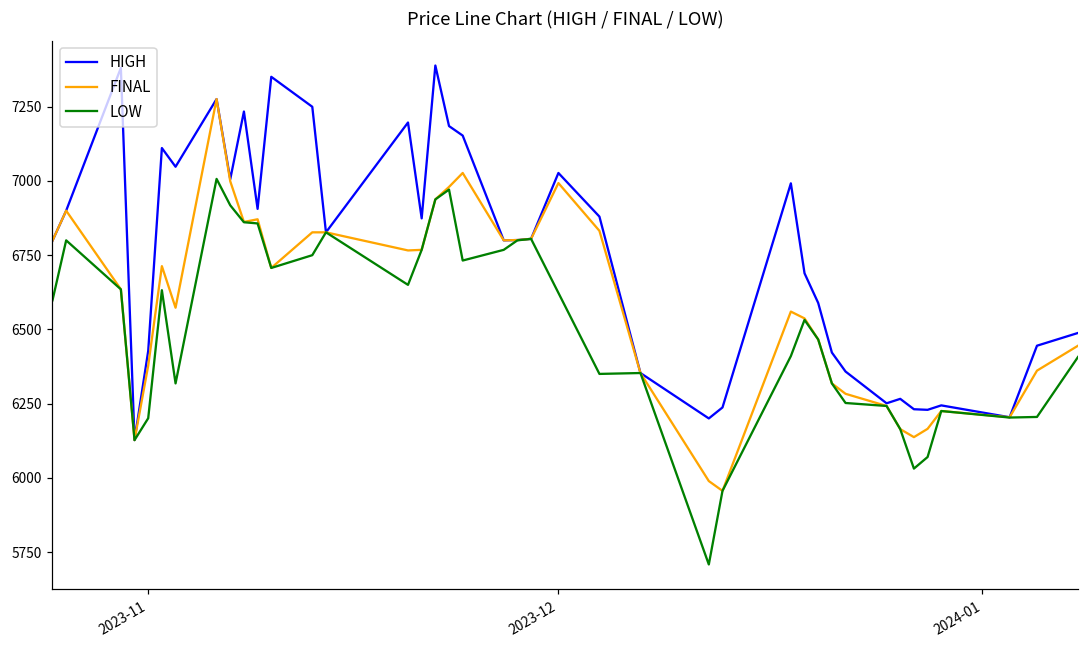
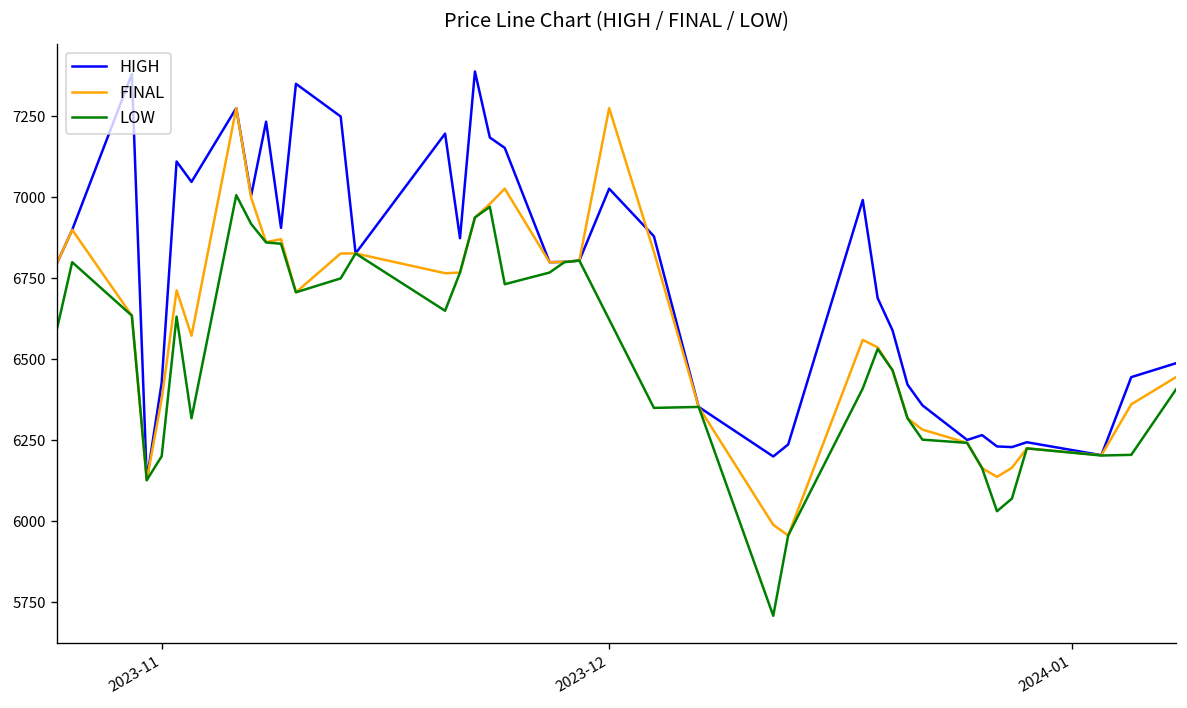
  {
    "HIGH": {
      "2023-11": 6430,
      "2023-12": 7030
    },
    "FINAL": {
      "2023-11": 6380,
-     "2023-12": 6990
+     "2023-12": 7280
    },
    "LOW": {
      "2023-11": 6200,
      "2023-12": 6620
    }
  }
